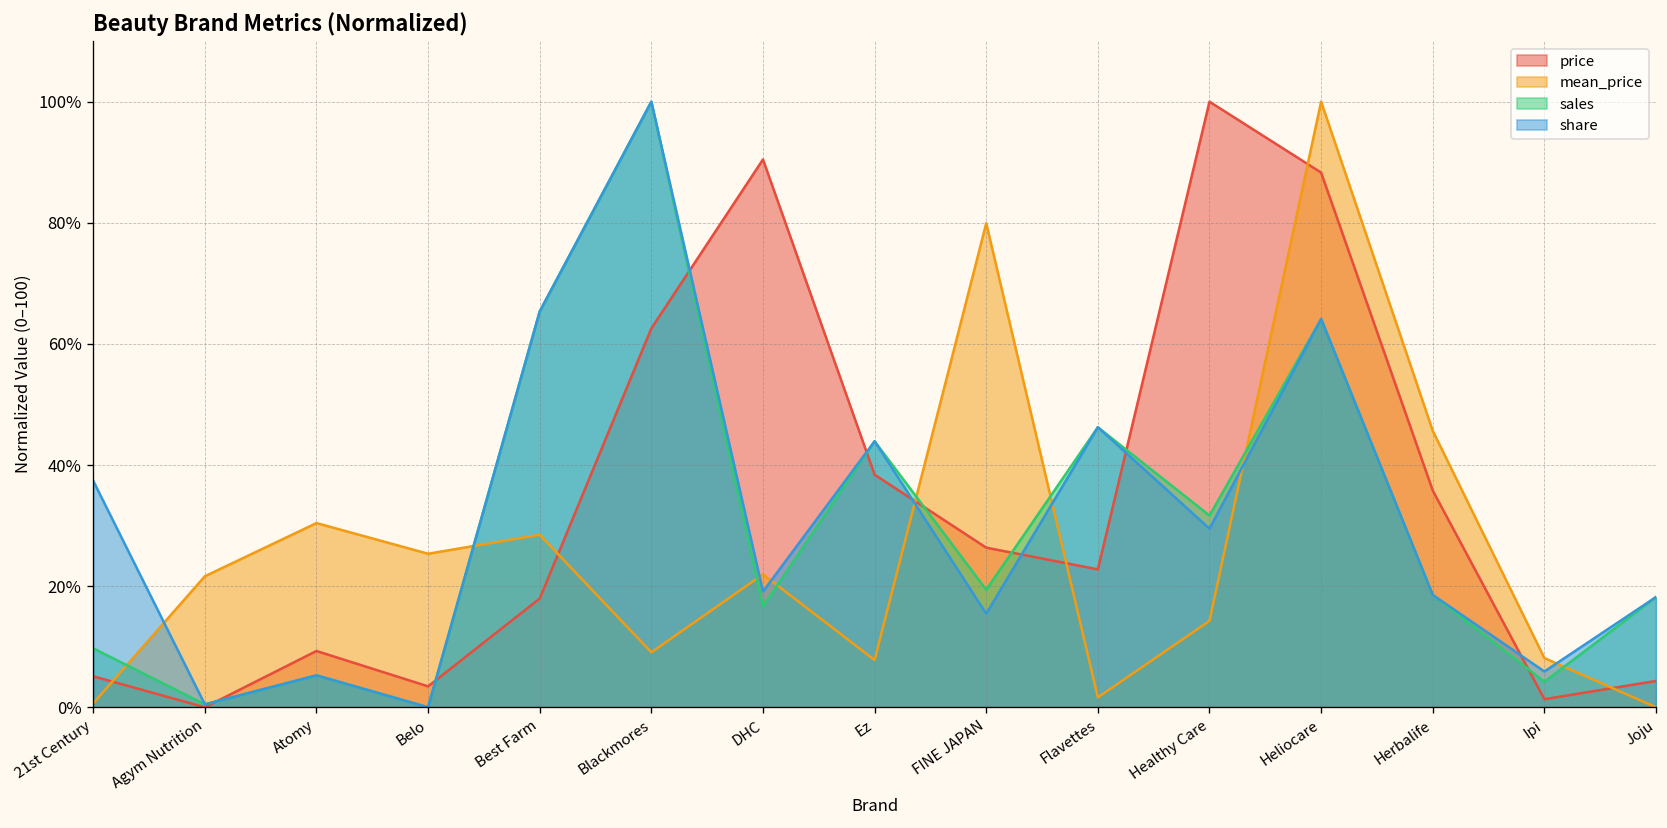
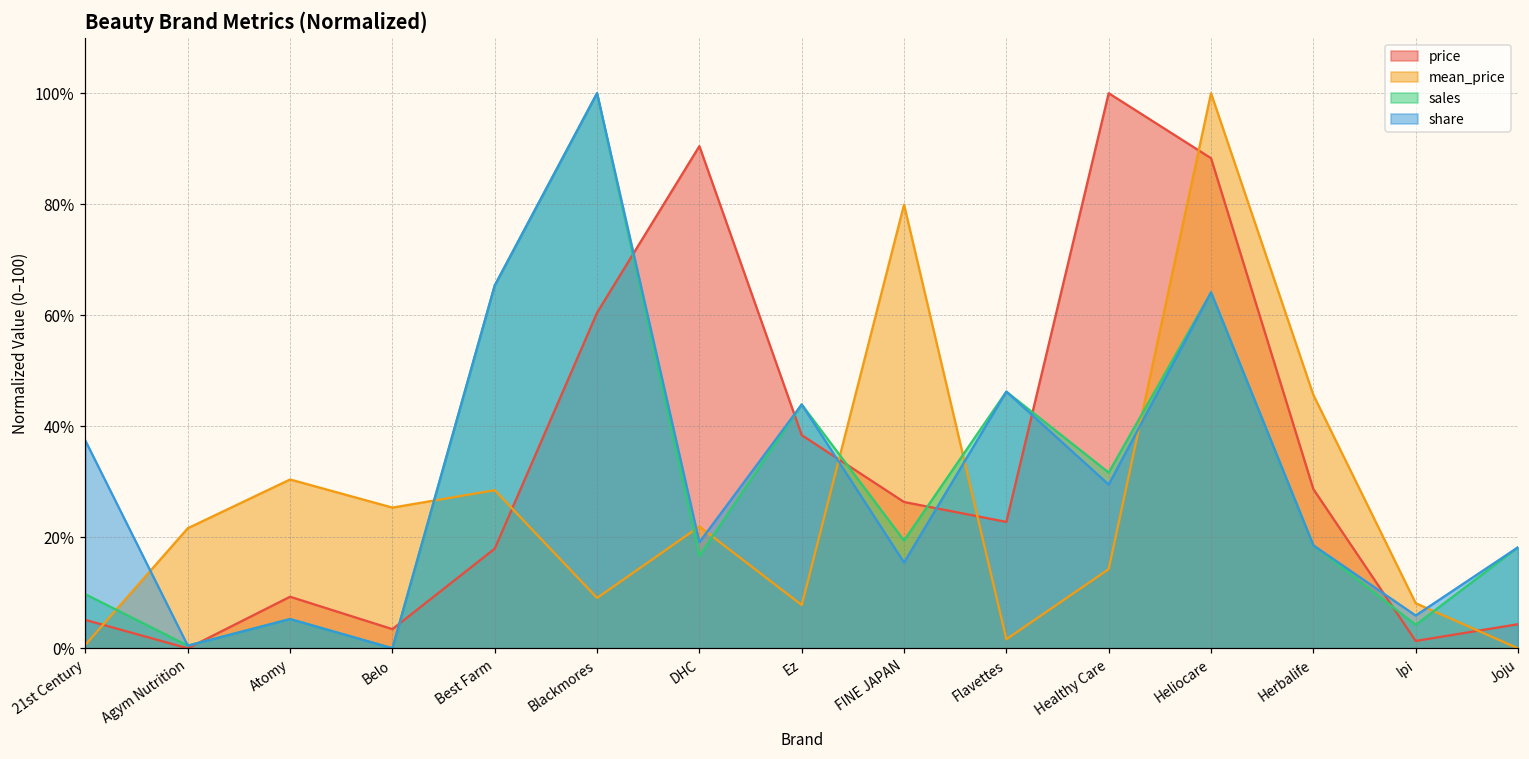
  {
    "price": {
      "21st Century": "5%",
      "Atomy": "9%",
      "Belo": "3%",
      "Best Farm": "18%",
-     "Blackmores": "63%",
+     "Blackmores": "60%",
      "DHC": "90%",
      "Ez": "38%",
      "FINE JAPAN": "26%",
      "Flavettes": "23%",
      "Healthy Care": "100%",
      "Heliocare": "88%",
-     "Herbalife": "36%",
+     "Herbalife": "29%",
      "Ipi": "1%",
      "Joju": "4%"
    },
    "mean_price": {
      "21st Century": "1%",
      "Agym Nutrition": "22%",
      "Atomy": "30%",
      "Belo": "25%",
      "Best Farm": "28%",
      "Blackmores": "9%",
      "DHC": "22%",
      "Ez": "8%",
      "FINE JAPAN": "80%",
      "Flavettes": "2%",
      "Healthy Care": "14%",
      "Heliocare": "100%",
      "Herbalife": "46%",
      "Ipi": "8%",
      "Joju": "0%"
    },
    "sales": {
      "21st Century": "10%",
      "DHC": "17%",
      "FINE JAPAN": "19%",
      "Healthy Care": "32%",
      "Ipi": "4%"
    },
    "share": {
      "21st Century": "37%",
      "DHC": "19%",
      "FINE JAPAN": "15%",
      "Healthy Care": "29%",
      "Ipi": "6%"
    }
  }
